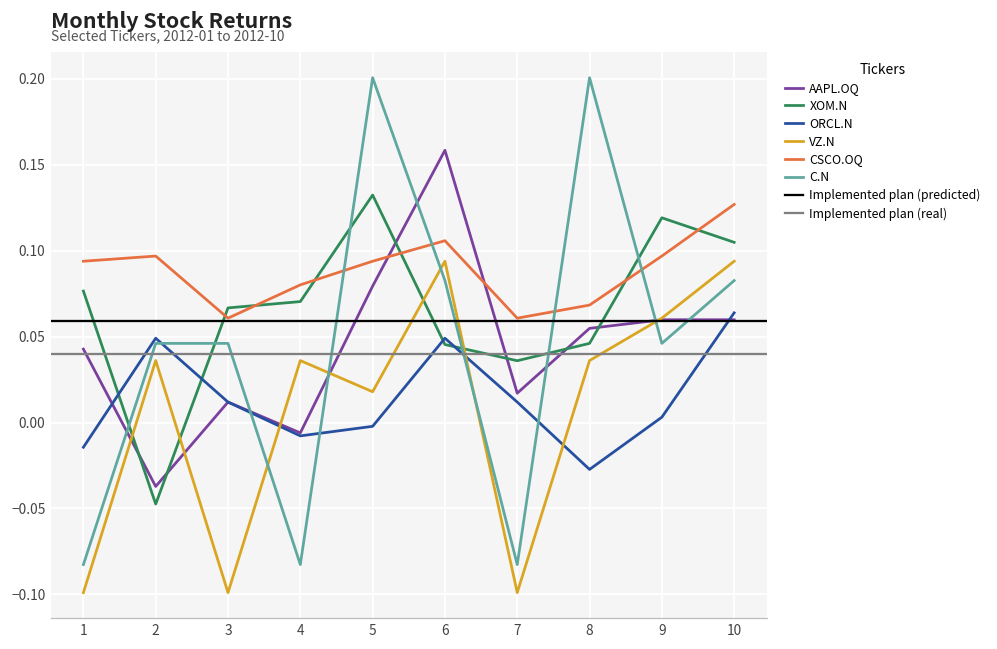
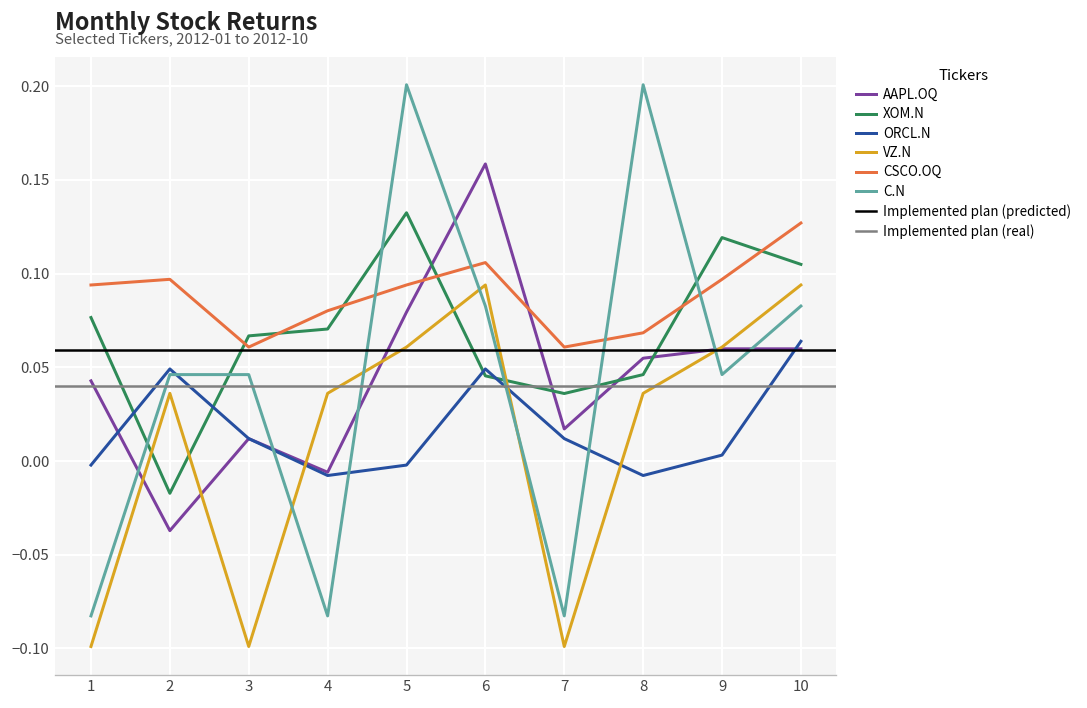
  {
    "AAPL.OQ": {
      "1": 0.043,
      "2": -0.037,
      "4": -0.006,
      "5": 0.079,
      "6": 0.159,
      "7": 0.017,
      "8": 0.055,
      "10": 0.060
    },
    "XOM.N": {
      "1": 0.077,
-     "2": -0.047,
+     "2": -0.017,
      "3": 0.067,
      "4": 0.070,
      "5": 0.132,
      "6": 0.045,
      "7": 0.036,
      "8": 0.046,
      "9": 0.119,
      "10": 0.105
    },
    "ORCL.N": {
-     "1": -0.014,
+     "1": -0.002,
      "2": 0.049,
      "4": -0.008,
      "5": -0.002,
      "6": 0.049,
      "7": 0.012,
-     "8": -0.027,
+     "8": -0.008,
      "9": 0.003,
      "10": 0.064
    },
    "VZ.N": {
      "1": -0.099,
      "2": 0.036,
      "3": -0.099,
      "4": 0.036,
-     "5": 0.018,
+     "5": 0.061,
      "6": 0.094,
      "7": -0.099,
      "8": 0.036,
      "10": 0.094
    },
    "CSCO.OQ": {
      "1": 0.094,
      "2": 0.097,
      "3": 0.061,
      "4": 0.080,
      "5": 0.094,
      "6": 0.106,
      "7": 0.061,
      "8": 0.068,
      "9": 0.097,
      "10": 0.127
    },
    "C.N": {
      "1": -0.083,
      "2": 0.046,
      "3": 0.046,
      "4": -0.083,
      "5": 0.201,
      "6": 0.083,
      "7": -0.083,
      "8": 0.201,
      "9": 0.046,
      "10": 0.083
    }
  }
